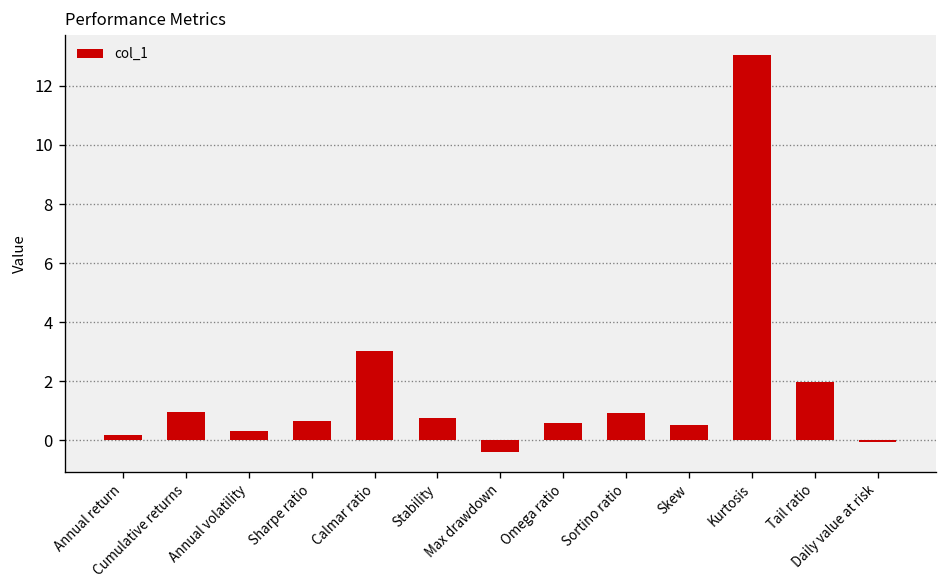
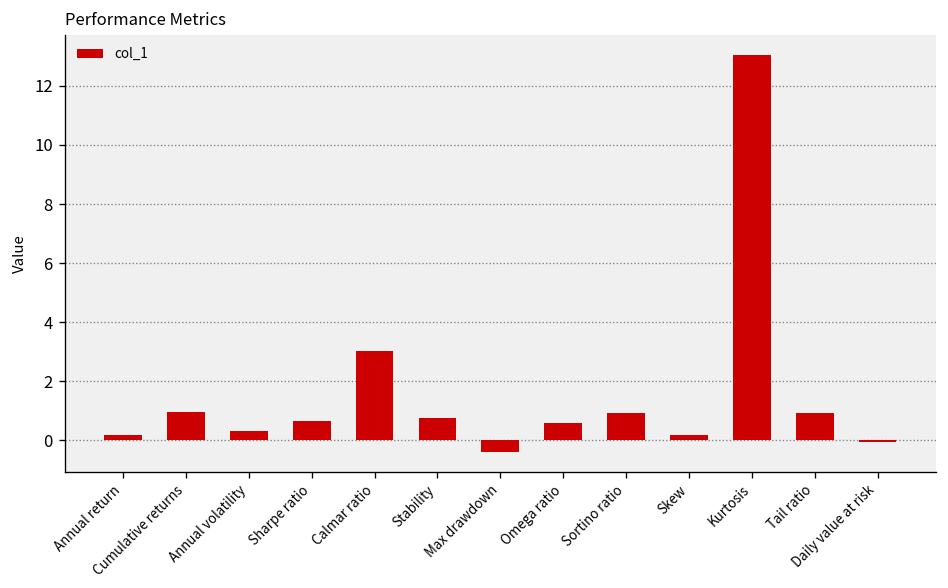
  {
    "Annual return": 0.2,
    "Cumulative returns": 1.0,
    "Annual volatility": 0.3,
    "Sharpe ratio": 0.6,
    "Calmar ratio": 3.0,
    "Stability": 0.7,
    "Max drawdown": -0.4,
    "Omega ratio": 0.6,
    "Sortino ratio": 0.9,
-   "Skew": 0.5,
+   "Skew": 0.2,
    "Kurtosis": 13.0,
-   "Tail ratio": 2.0
+   "Tail ratio": 0.9
  }
